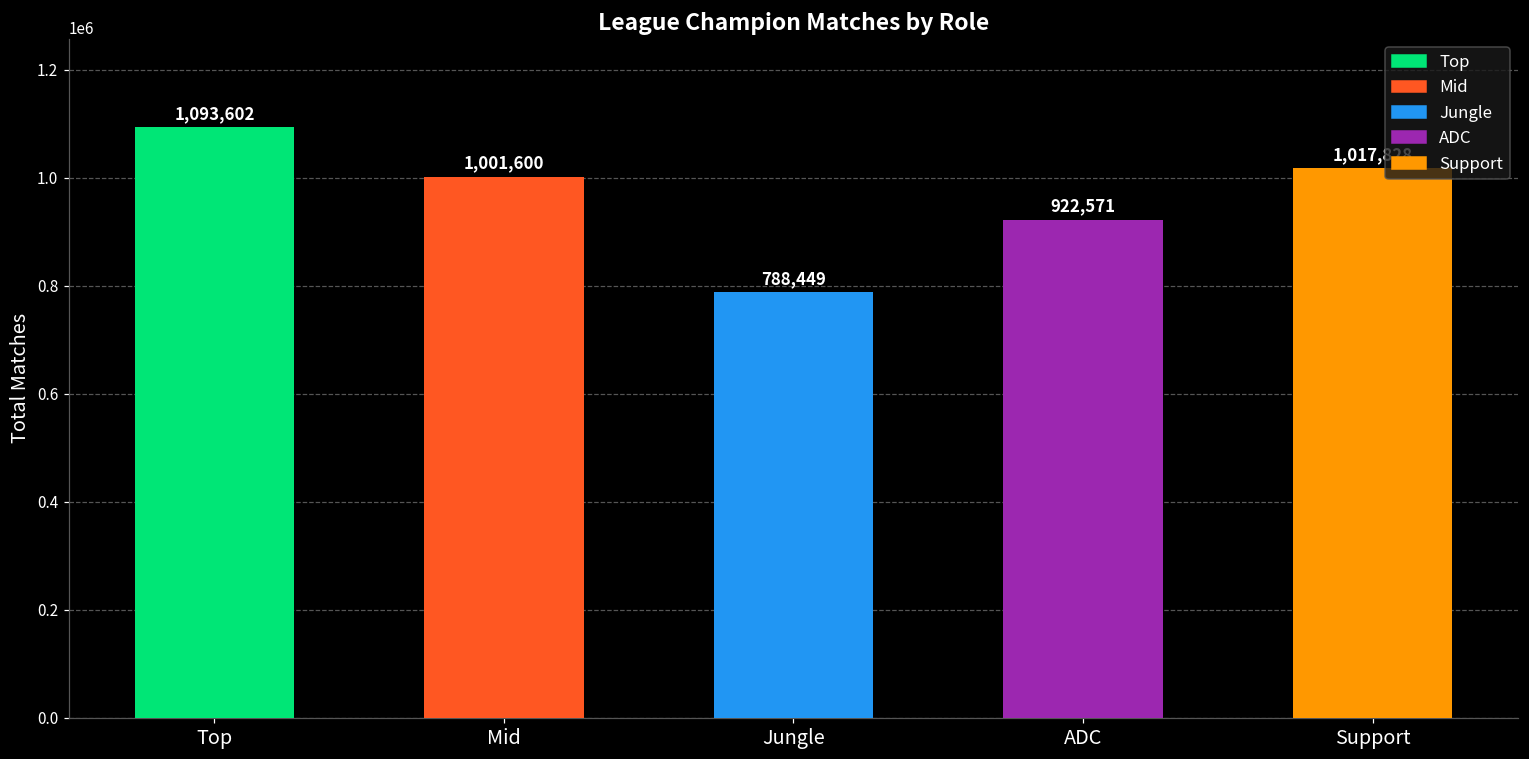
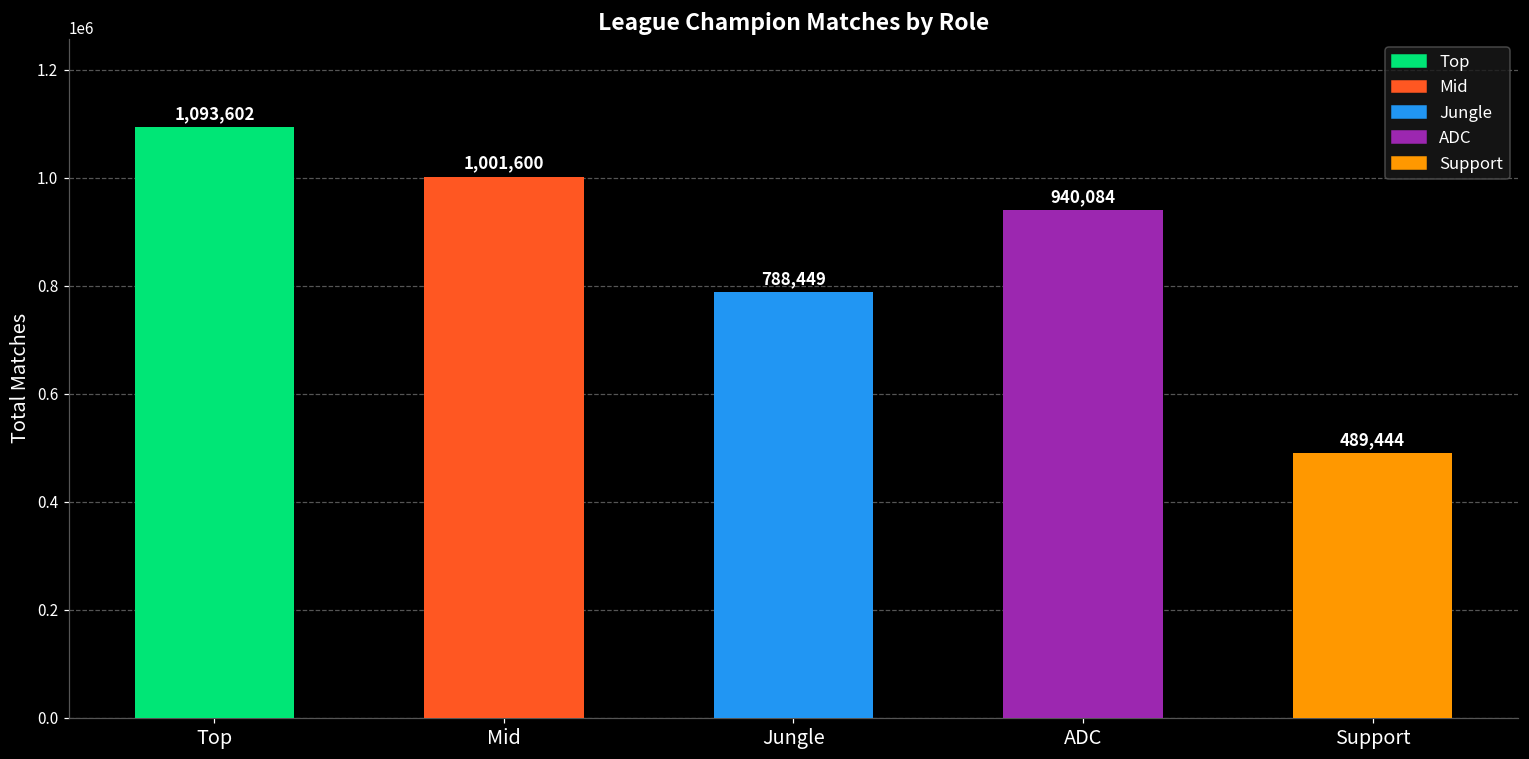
  {
    "Top": "1,093,602",
    "Mid": "1,001,600",
    "Jungle": "788,449",
-   "ADC": "922,571",
-   "Support": "1020000"
+   "ADC": "940,084",
+   "Support": "490000"
  }
